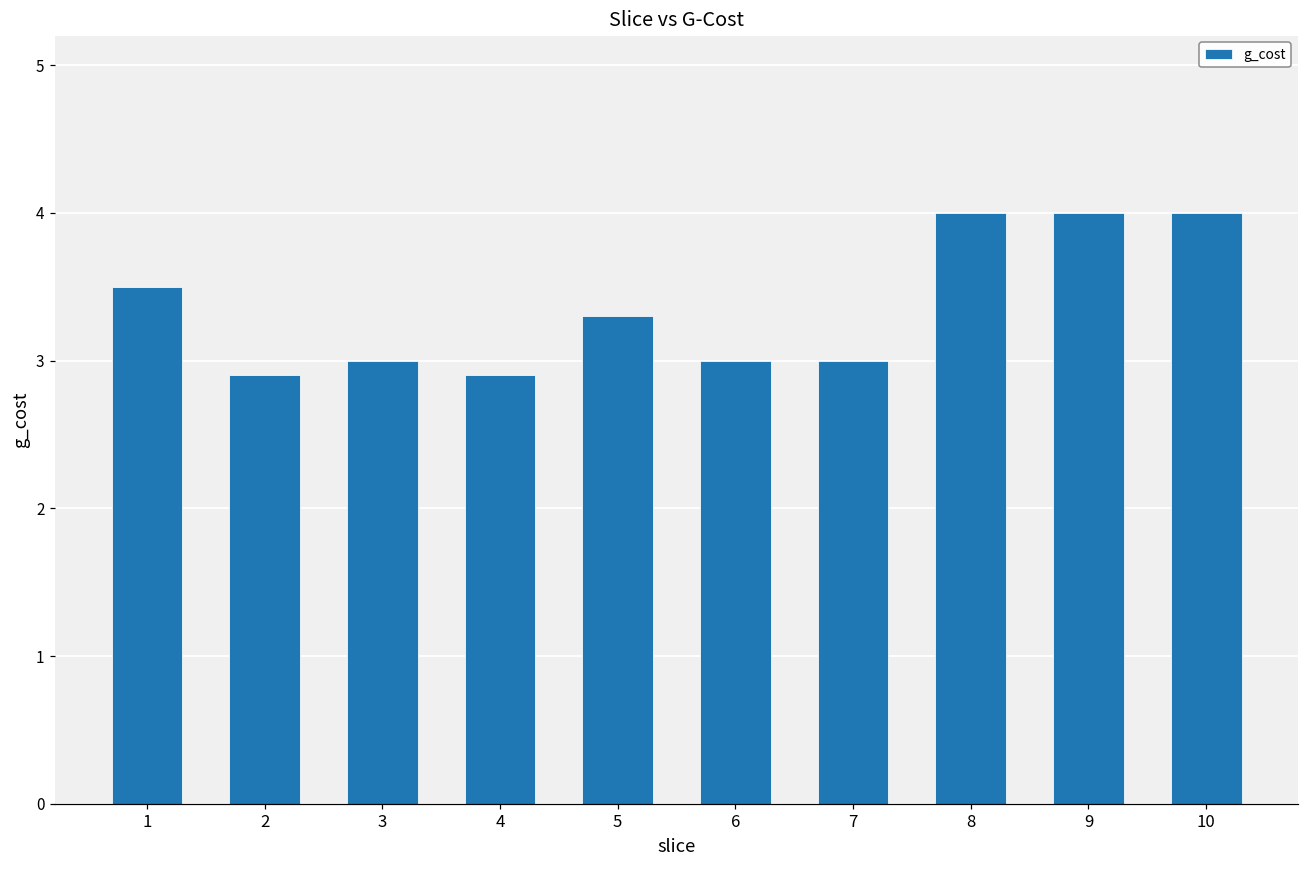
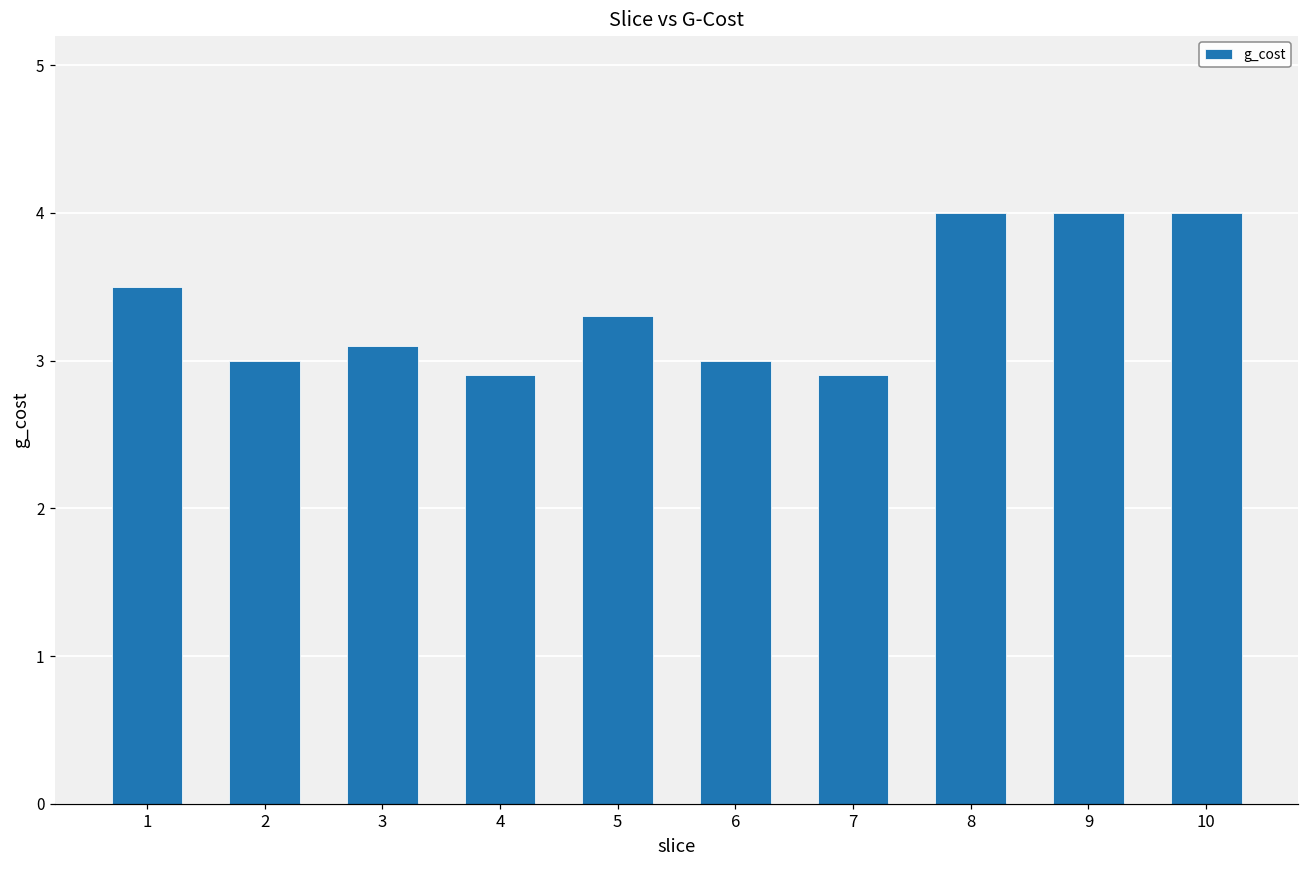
  {
    "1": 3.5,
-   "2": 2.9,
-   "3": 3.0,
+   "2": 3.0,
+   "3": 3.1,
    "4": 2.9,
    "5": 3.3,
    "6": 3.0,
-   "7": 3.0,
+   "7": 2.9,
    "8": 4.0,
    "9": 4.0,
    "10": 4.0
  }
